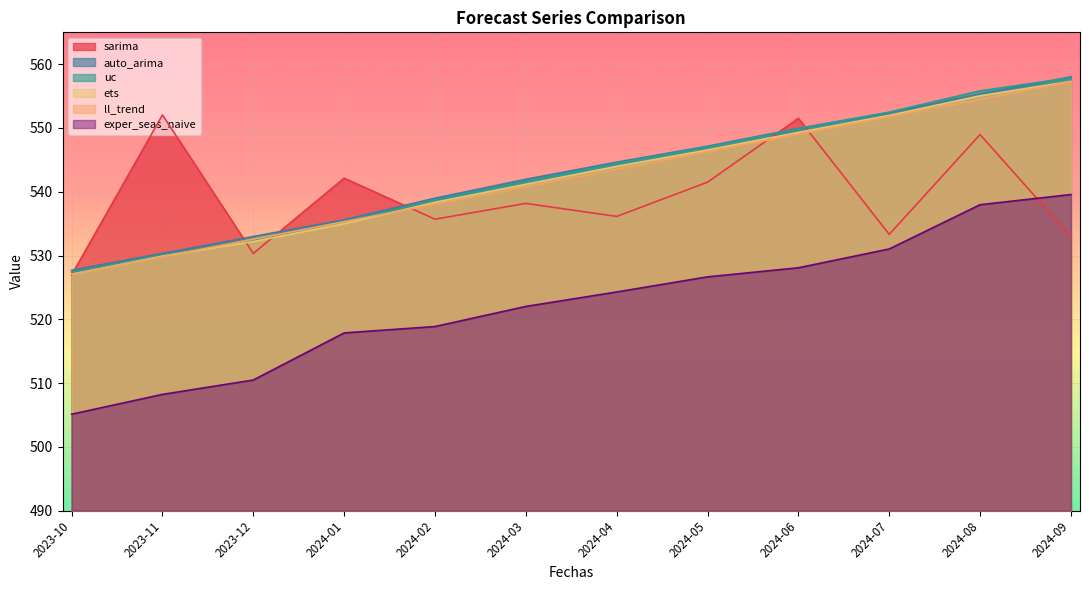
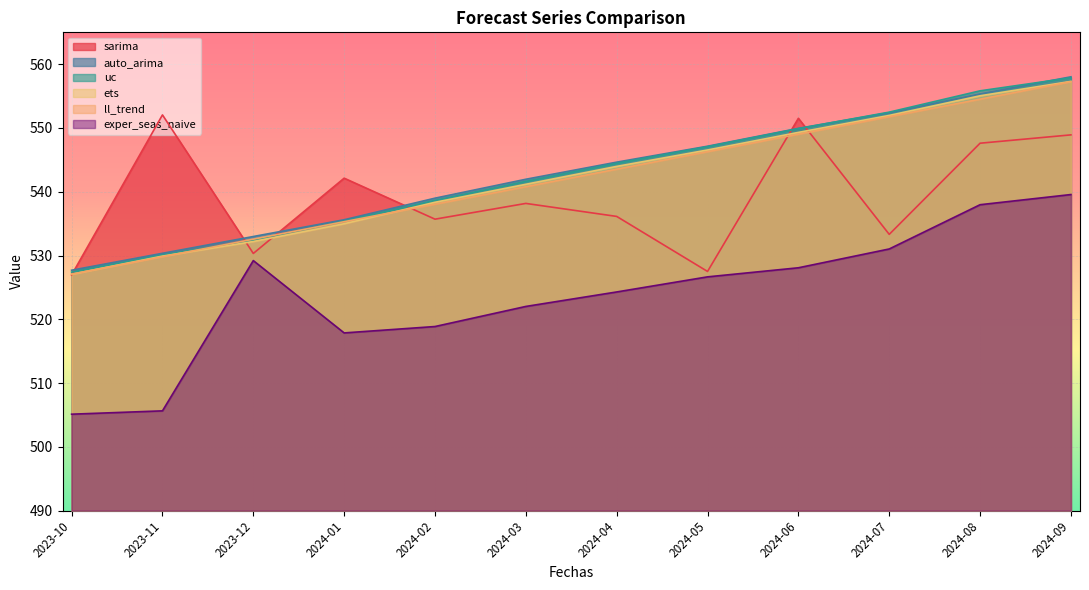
  {
    "sarima": {
      "2023-12": 530,
      "2024-01": 542,
      "2024-02": 536,
      "2024-03": 538,
      "2024-04": 536,
-     "2024-05": 542,
+     "2024-05": 528,
      "2024-06": 552,
      "2024-07": 533,
-     "2024-08": 549,
-     "2024-09": 533
+     "2024-08": 548,
+     "2024-09": 549
    },
    "exper_seas_naive": {
      "2023-10": 505,
-     "2023-11": 508,
-     "2023-12": 510,
+     "2023-11": 506,
+     "2023-12": 529,
      "2024-01": 518,
      "2024-02": 519,
      "2024-03": 522,
      "2024-04": 524,
      "2024-05": 527,
      "2024-06": 528,
      "2024-07": 531,
      "2024-08": 538,
      "2024-09": 540
    }
  }
